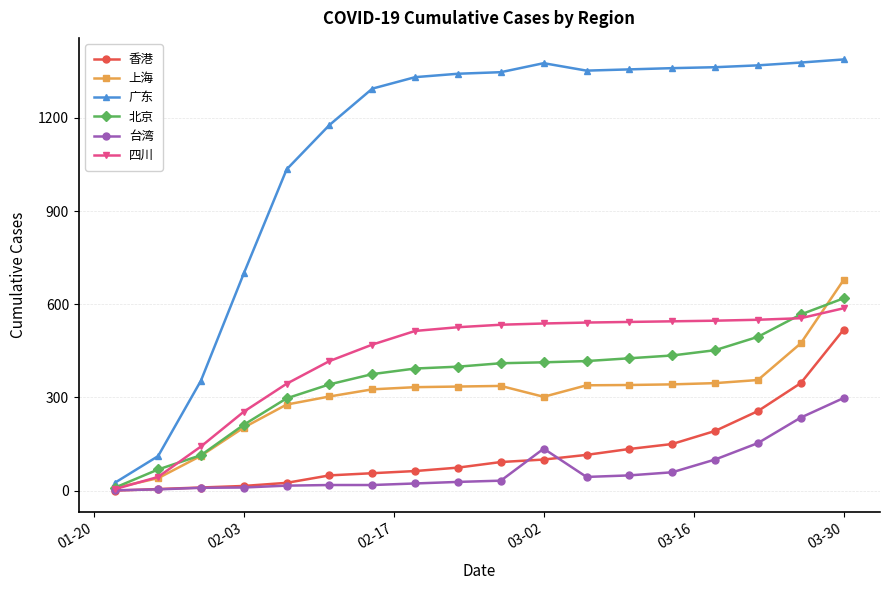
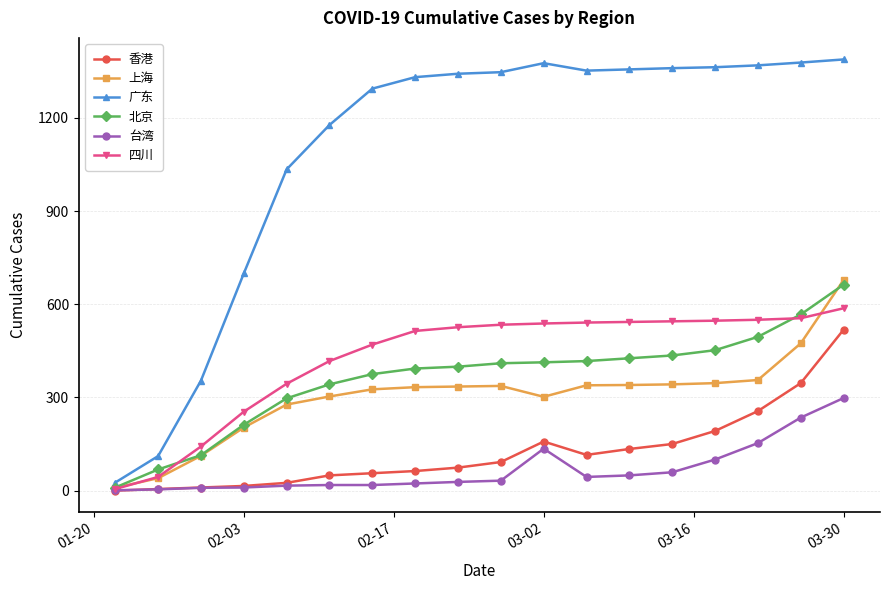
  {
    "香港": {
-     "03-02": 100,
+     "03-02": 160,
      "03-30": 520
    },
    "上海": {
      "02-03": 200,
      "03-02": 300,
      "03-30": 680
    },
    "广东": {
      "02-03": 700,
      "03-02": 1380,
      "03-30": 1390
    },
    "北京": {
      "02-03": 210,
      "03-02": 410,
-     "03-30": 620
+     "03-30": 660
    },
    "台湾": {
      "03-02": 140,
      "03-30": 300
    },
    "四川": {
      "02-03": 250,
      "03-02": 540,
      "03-30": 590
    }
  }
